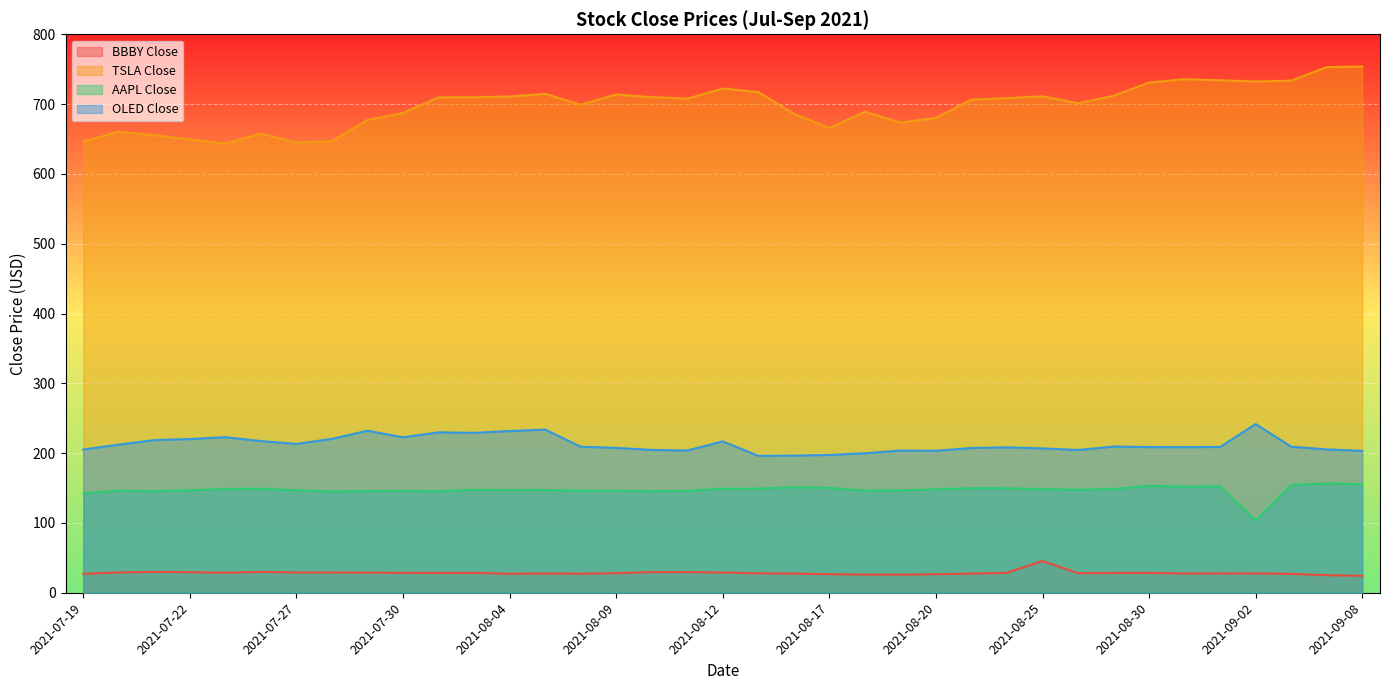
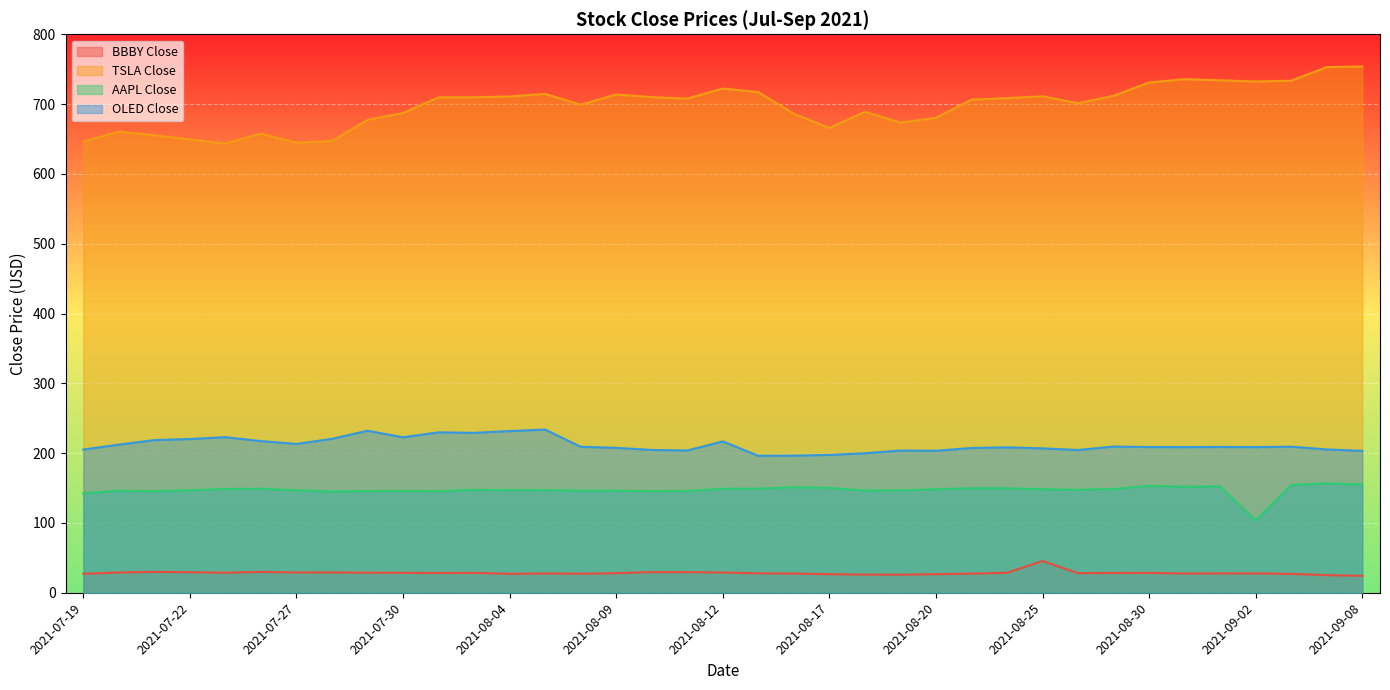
  {
    "BBBY Close": {
      "2021-07-19": 30,
      "2021-07-22": 30,
      "2021-07-27": 30,
      "2021-07-30": 30,
      "2021-08-04": 30,
      "2021-08-09": 30,
      "2021-08-12": 30,
      "2021-08-17": 30,
      "2021-08-20": 30,
      "2021-08-25": 50,
      "2021-08-30": 30,
      "2021-09-02": 30,
      "2021-09-08": 20
    },
    "TSLA Close": {
      "2021-07-19": 650,
      "2021-07-22": 650,
      "2021-07-27": 640,
      "2021-07-30": 690,
      "2021-08-04": 710,
      "2021-08-09": 710,
      "2021-08-12": 720,
      "2021-08-17": 670,
      "2021-08-20": 680,
      "2021-08-25": 710,
      "2021-08-30": 730,
      "2021-09-02": 730,
      "2021-09-08": 750
    },
    "AAPL Close": {
      "2021-07-19": 140,
      "2021-07-22": 150,
      "2021-07-27": 150,
      "2021-07-30": 150,
      "2021-08-04": 150,
      "2021-08-09": 150,
      "2021-08-12": 150,
      "2021-08-17": 150,
      "2021-08-20": 150,
      "2021-08-25": 150,
      "2021-08-30": 150,
      "2021-09-02": 100,
      "2021-09-08": 160
    },
    "OLED Close": {
      "2021-07-19": 210,
      "2021-07-22": 220,
      "2021-07-27": 210,
      "2021-07-30": 220,
      "2021-08-04": 230,
      "2021-08-09": 210,
      "2021-08-12": 220,
      "2021-08-17": 200,
      "2021-08-20": 200,
      "2021-08-25": 210,
      "2021-08-30": 210,
-     "2021-09-02": 240,
+     "2021-09-02": 210,
      "2021-09-08": 200
    }
  }
